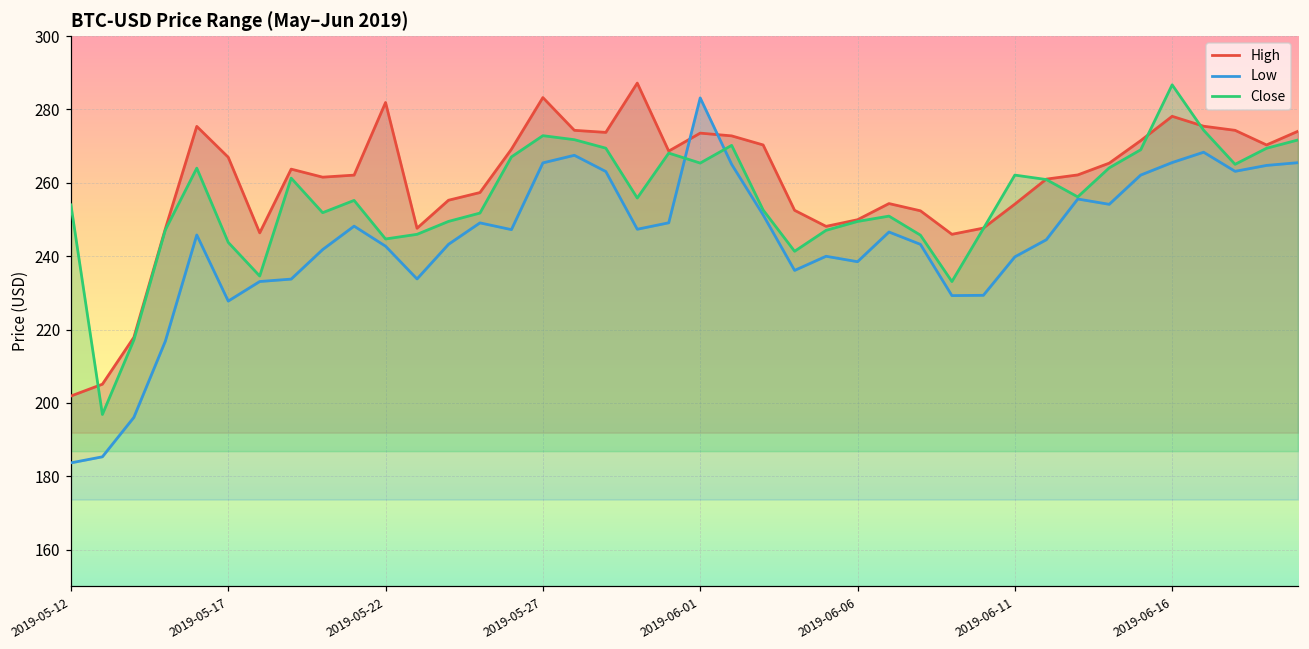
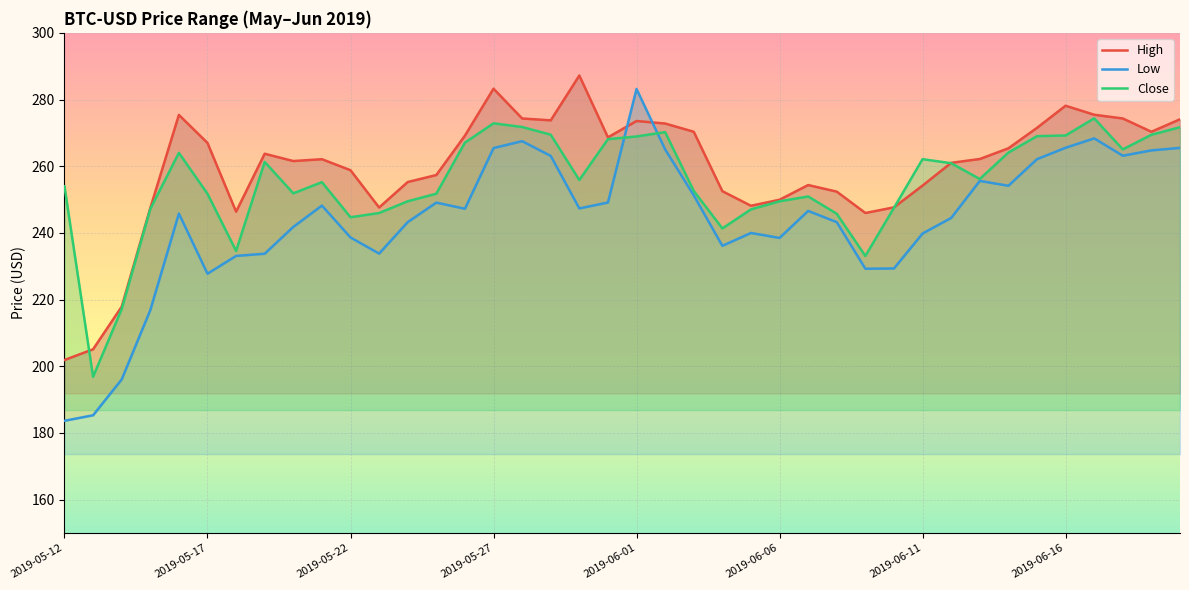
  {
    "High": {
-     "2019-05-22": 282,
+     "2019-05-22": 259,
      "2019-06-01": 274
    },
    "Low": {
      "2019-05-12": 184,
      "2019-05-17": 228,
-     "2019-05-22": 243,
+     "2019-05-22": 239,
      "2019-05-27": 265,
      "2019-06-06": 239,
      "2019-06-11": 240,
      "2019-06-16": 266
    },
    "Close": {
      "2019-05-12": 254,
-     "2019-05-17": 244,
+     "2019-05-17": 252,
      "2019-05-22": 245,
      "2019-05-27": 273,
-     "2019-06-01": 265,
+     "2019-06-01": 269,
      "2019-06-11": 262,
-     "2019-06-16": 287
+     "2019-06-16": 269
    }
  }
